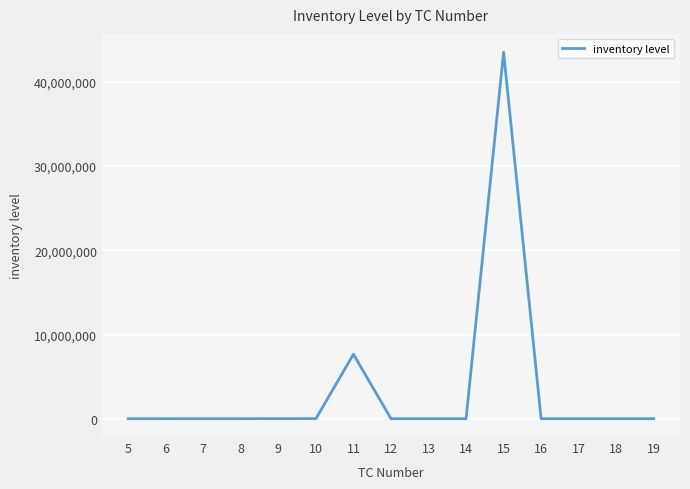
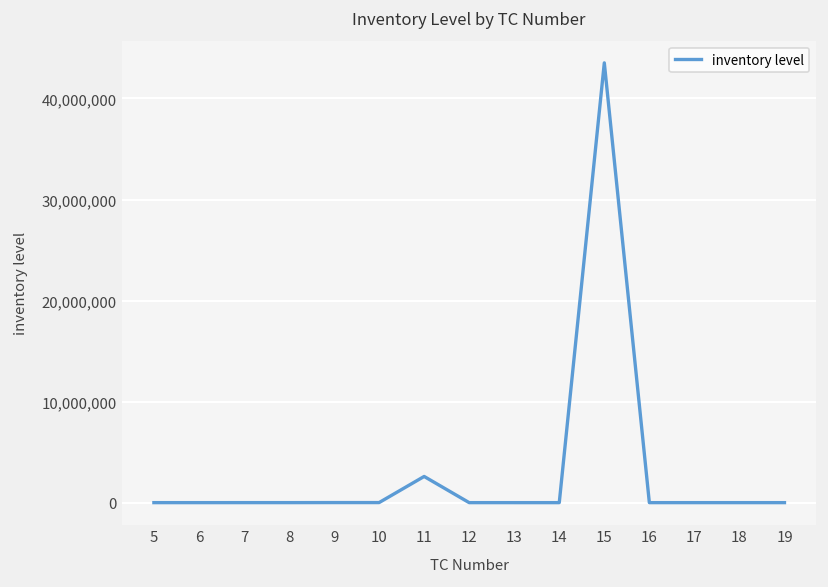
  {
    "5": "0",
    "6": "0",
    "7": "0",
    "8": "0",
    "9": "0",
    "10": "0",
-   "11": "8,000,000",
+   "11": "3,000,000",
    "12": "0",
    "13": "0",
    "14": "0",
    "15": "44,000,000",
    "16": "0",
    "17": "0",
    "18": "0",
    "19": "0"
  }
